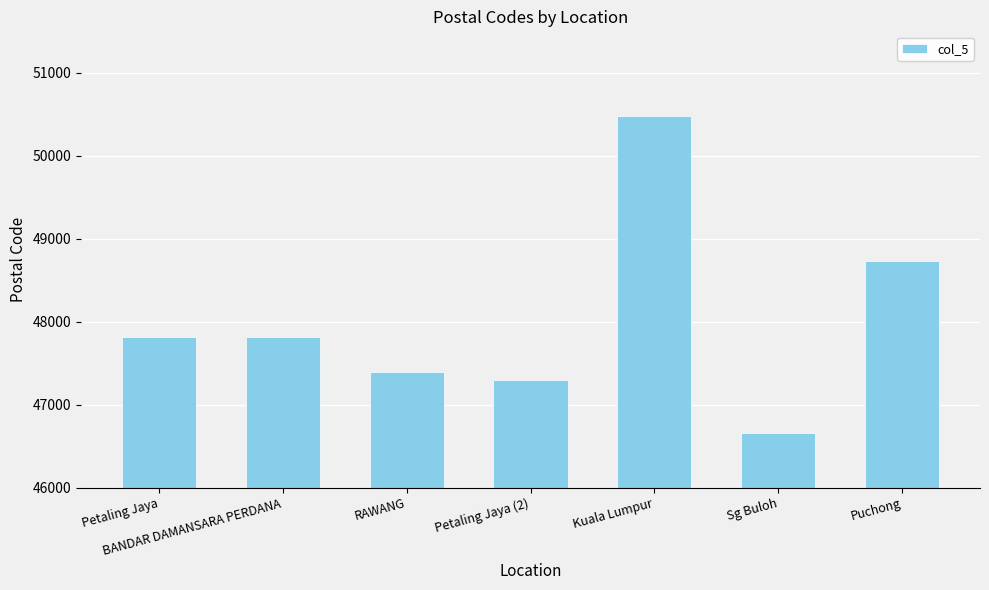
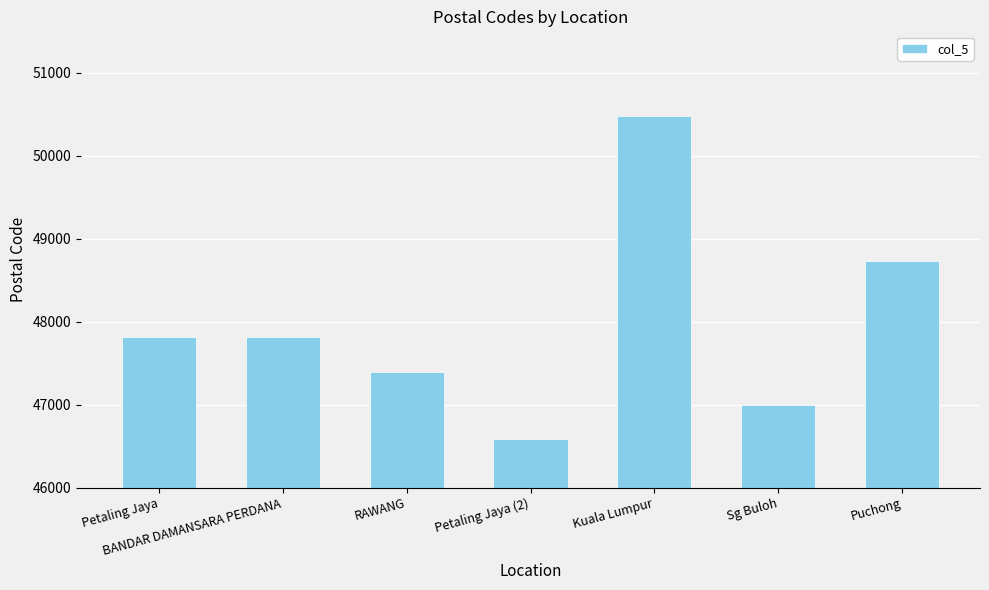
  {
    "Petaling Jaya": 47800,
    "BANDAR DAMANSARA PERDANA": 47800,
    "RAWANG": 47400,
-   "Petaling Jaya (2)": 47300,
+   "Petaling Jaya (2)": 46600,
    "Kuala Lumpur": 50500,
-   "Sg Buloh": 46700,
+   "Sg Buloh": 47000,
    "Puchong": 48700
  }
